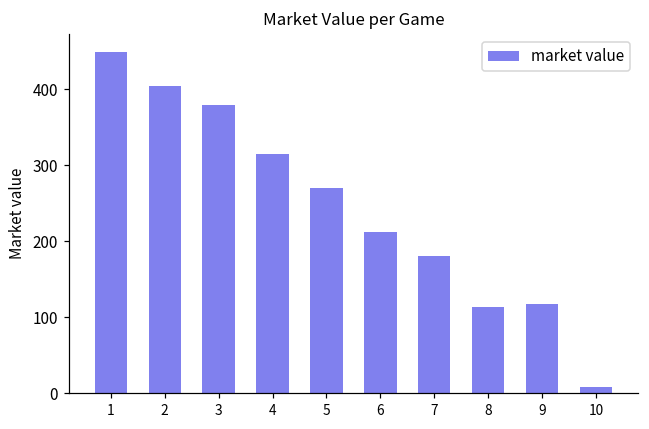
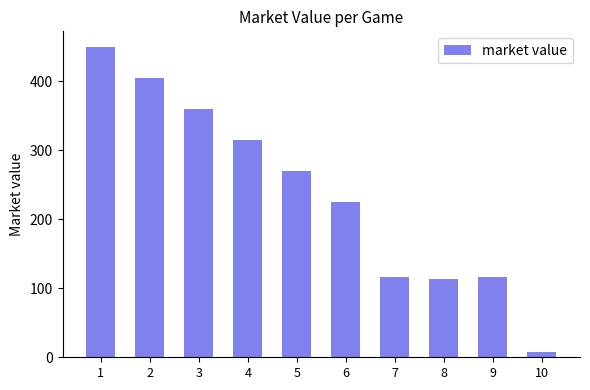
  {
    "1": 450,
    "2": 410,
-   "3": 380,
+   "3": 360,
    "4": 320,
    "5": 270,
-   "6": 210,
-   "7": 180,
+   "6": 230,
+   "7": 120,
    "8": 110,
    "9": 120,
    "10": 10
  }
